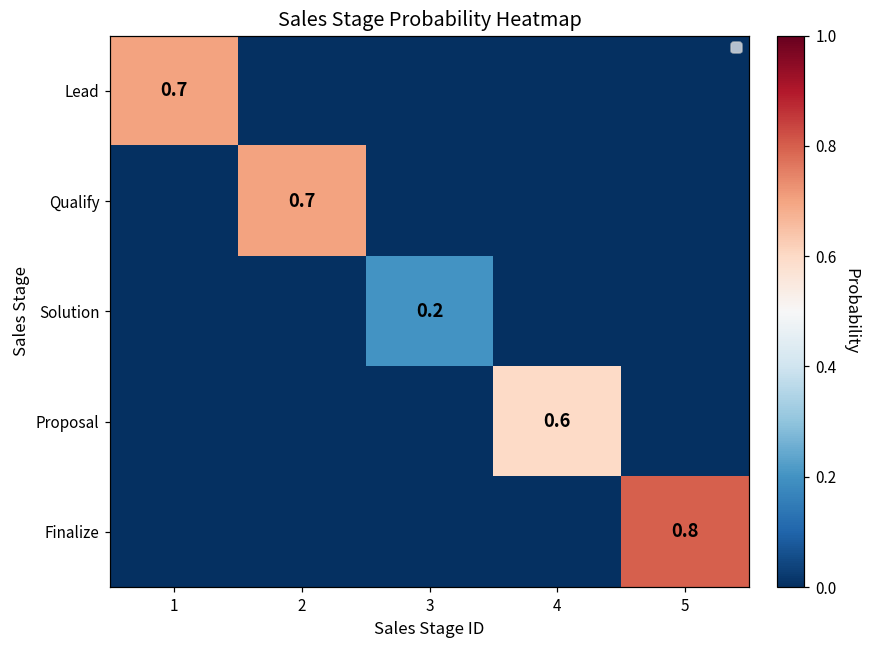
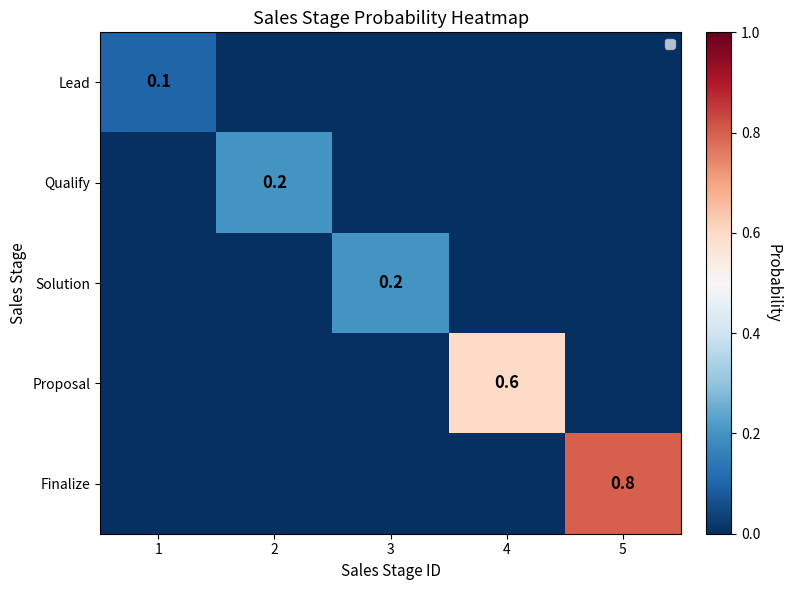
  {
    "Lead": {
-     "1": 0.7
+     "1": 0.1
    },
    "Qualify": {
-     "2": 0.7
+     "2": 0.2
    },
    "Solution": {
      "3": 0.2
    },
    "Proposal": {
      "4": 0.6
    },
    "Finalize": {
      "5": 0.8
    }
  }
